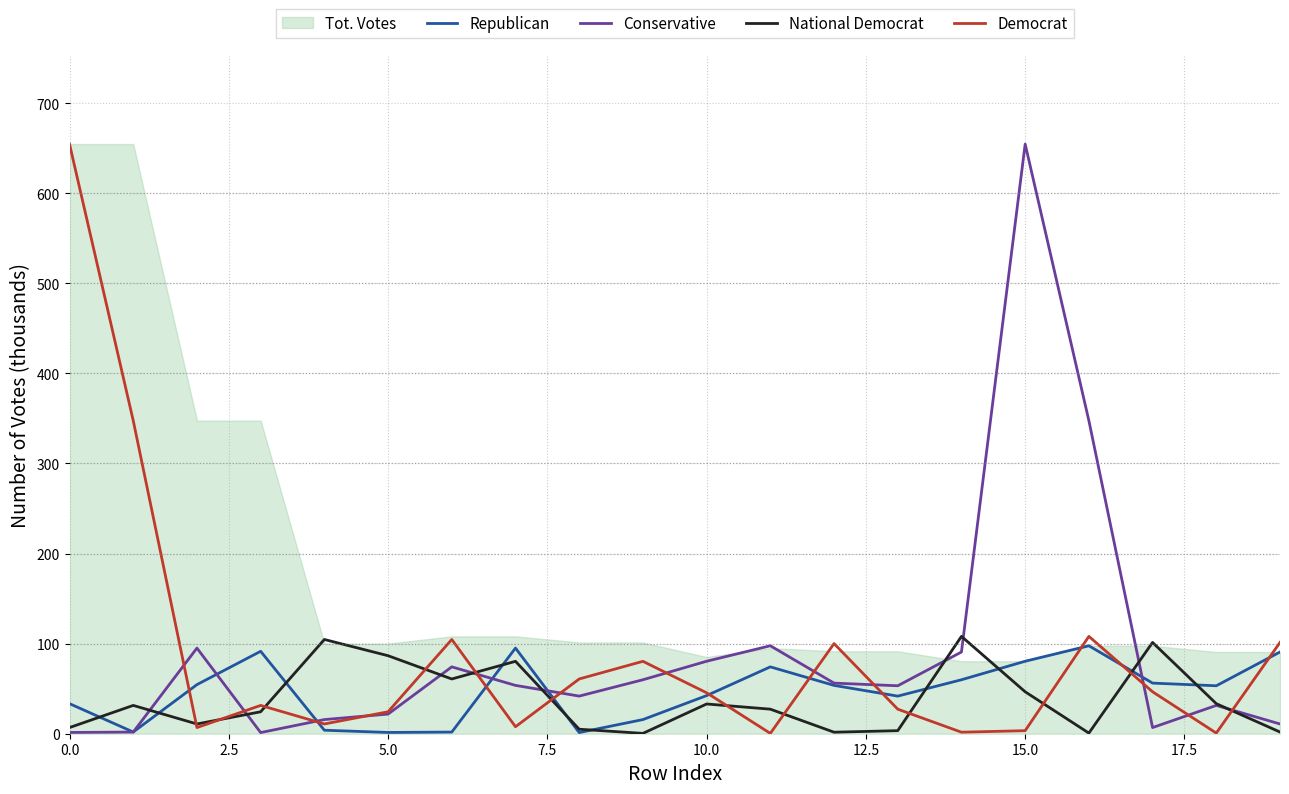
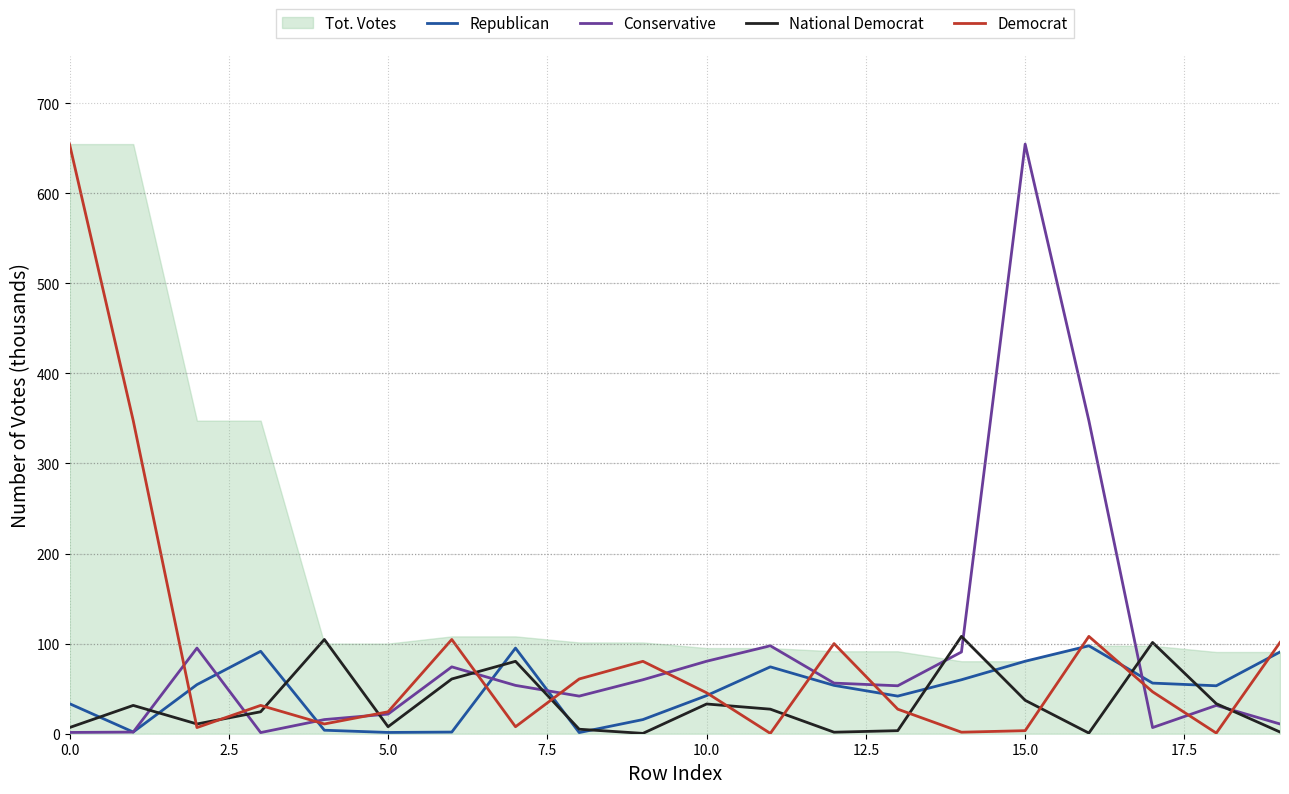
  {
    "Republican": {
      "0.0": 30,
      "5.0": 0,
      "10.0": 40
    },
    "Tot. Votes": {
      "5.0": 100,
-     "10.0": 90
+     "10.0": 100
    },
    "Conservative": {
      "0.0": 0,
      "10.0": 80,
      "15.0": 650
    },
    "National Democrat": {
      "0.0": 10,
-     "5.0": 90,
+     "5.0": 10,
      "10.0": 30,
-     "15.0": 50
+     "15.0": 40
    },
    "Democrat": {
      "10.0": 50,
      "15.0": 0
    }
  }
